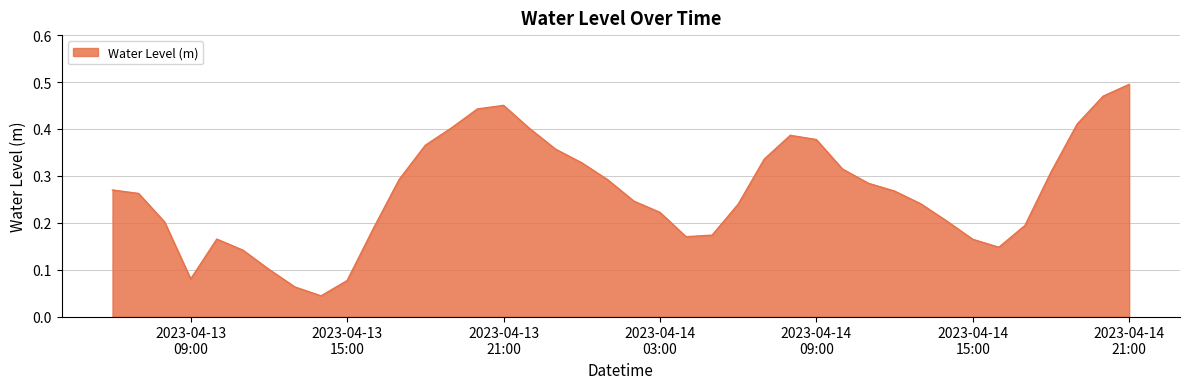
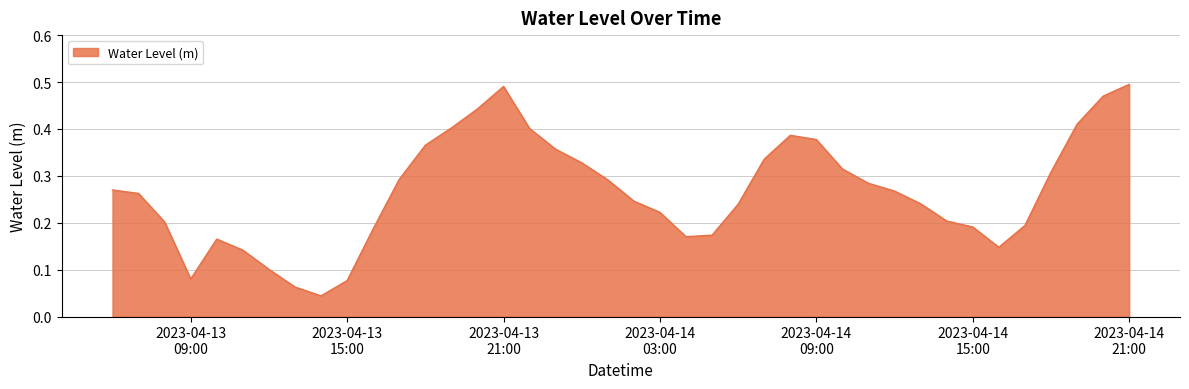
  {
    "2023-04-13 09:00": 0.08,
    "2023-04-13 15:00": 0.08,
-   "2023-04-13 21:00": 0.45,
+   "2023-04-13 21:00": 0.49,
    "2023-04-14 03:00": 0.22,
    "2023-04-14 09:00": 0.38,
-   "2023-04-14 15:00": 0.16,
+   "2023-04-14 15:00": 0.19,
    "2023-04-14 21:00": 0.50
  }
